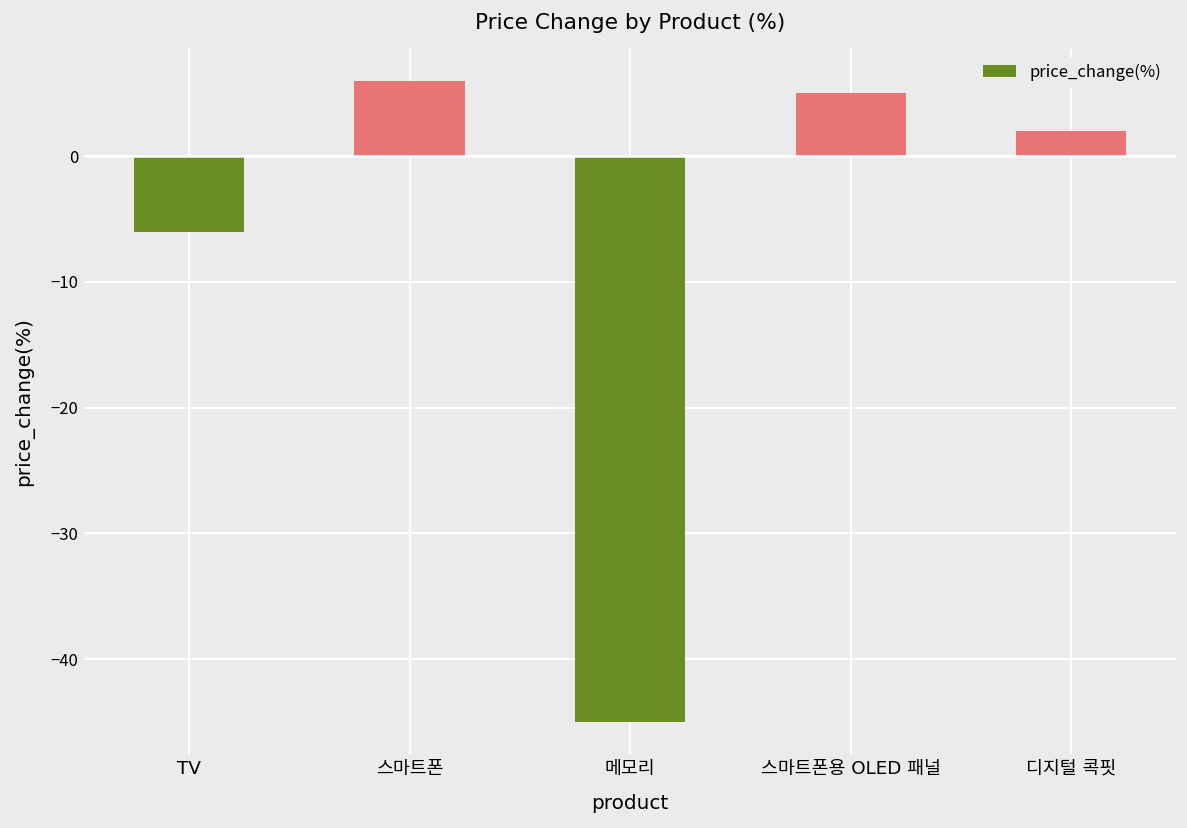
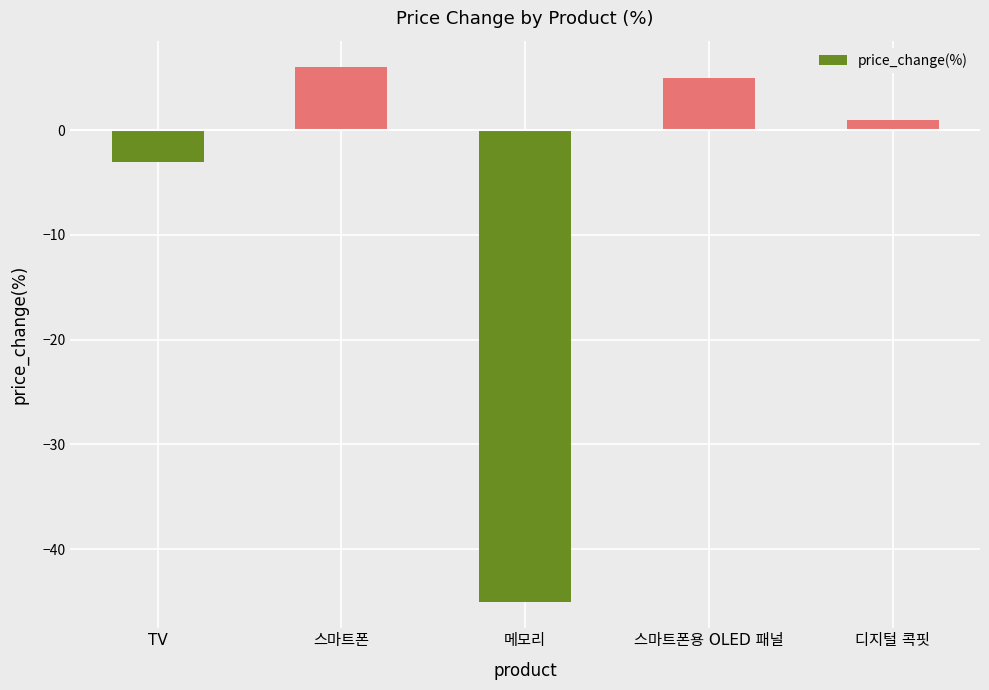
  {
-   "TV": -6,
+   "TV": -3,
    "스마트폰": 6,
    "메모리": -45,
    "스마트폰용 OLED 패널": 5,
-   "디지털 콕핏": 2
+   "디지털 콕핏": 1
  }
